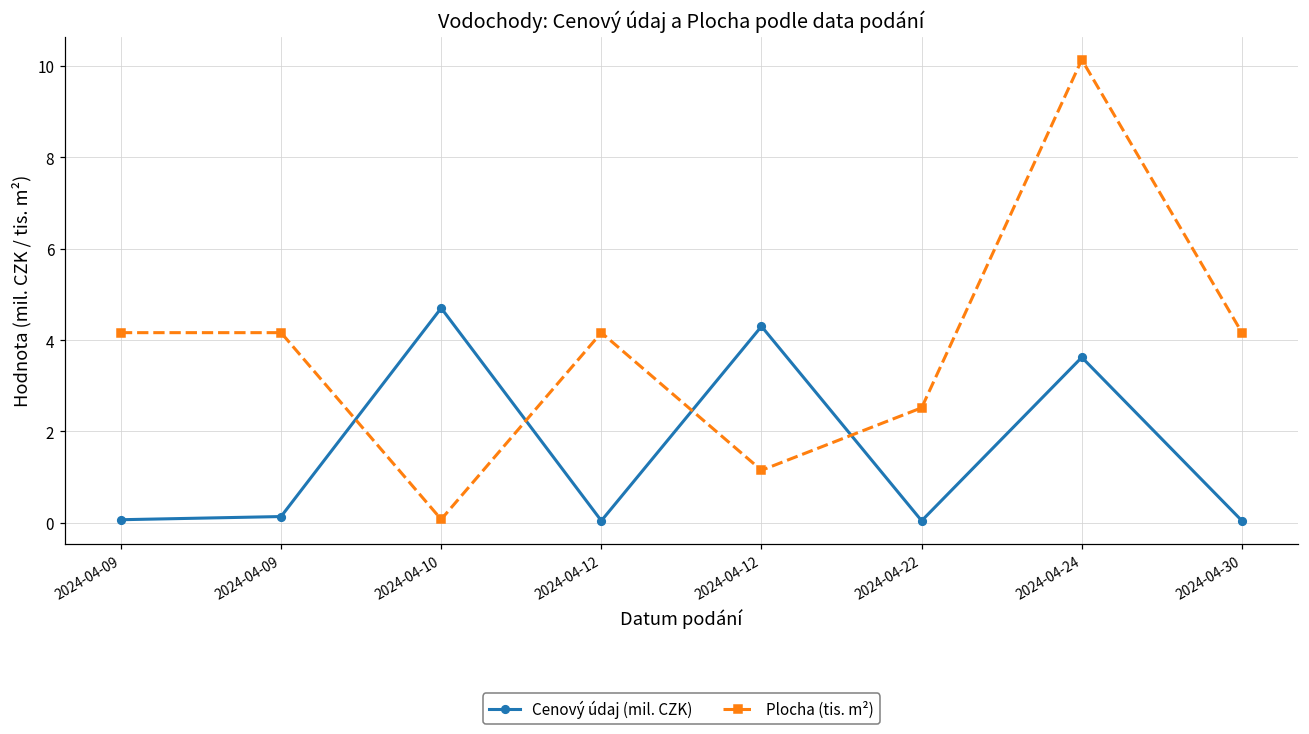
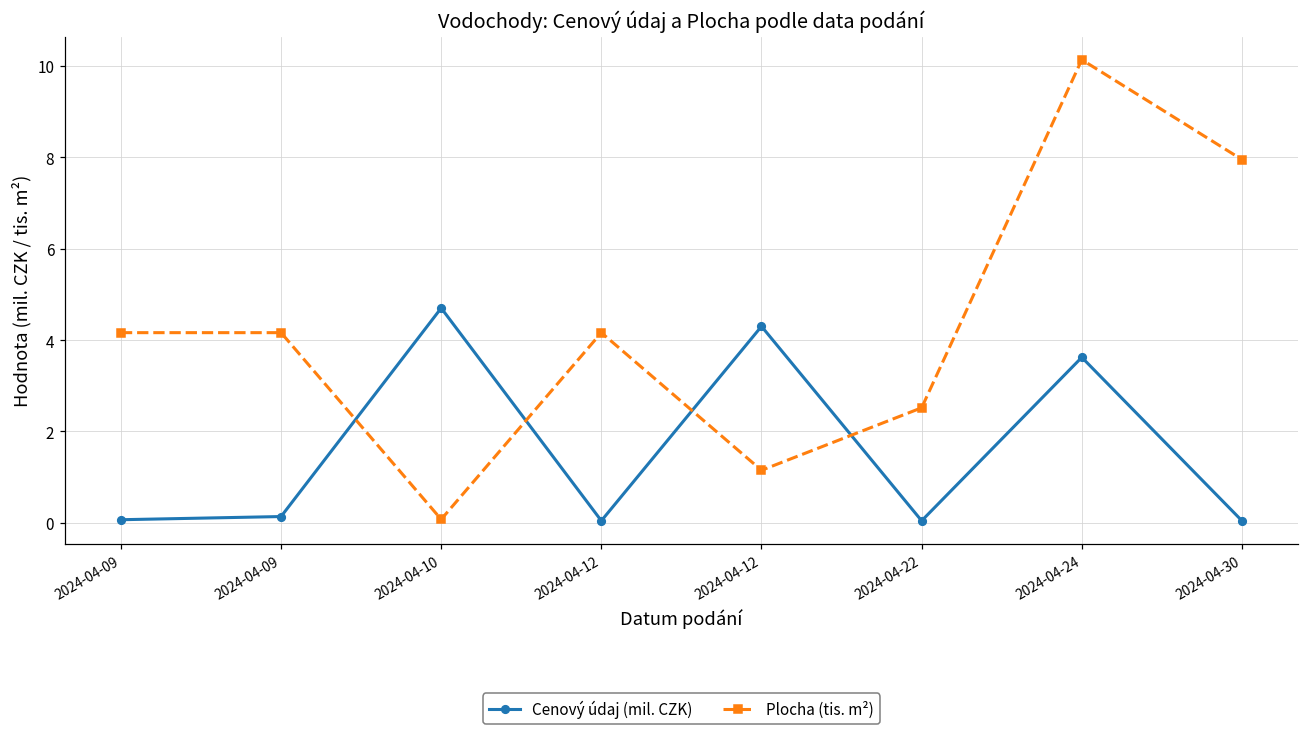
  {
    "Cenový údaj (mil. CZK)": {
      "2024-04-10": 4.7,
      "2024-04-22": 0.0,
      "2024-04-24": 3.6,
      "2024-04-30": 0.0
    },
    "Plocha (tis. m²)": {
      "2024-04-10": 0.1,
      "2024-04-22": 2.5,
      "2024-04-24": 10.1,
-     "2024-04-30": 4.2
+     "2024-04-30": 7.9
    }
  }
